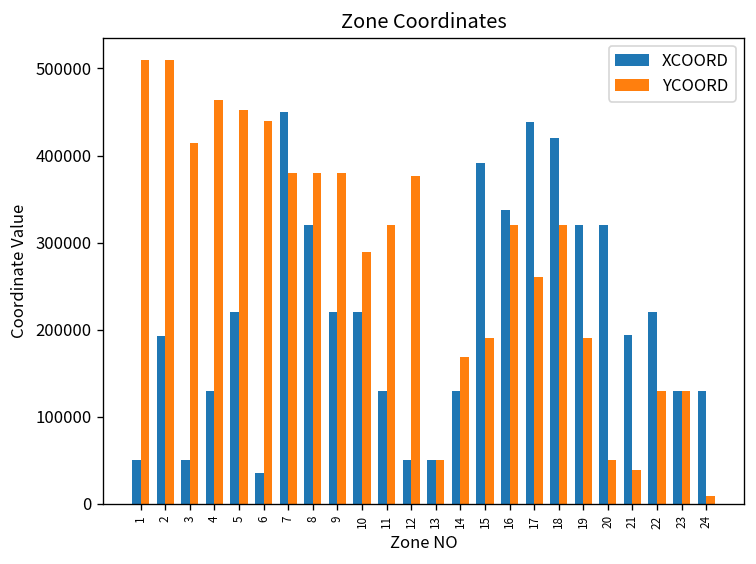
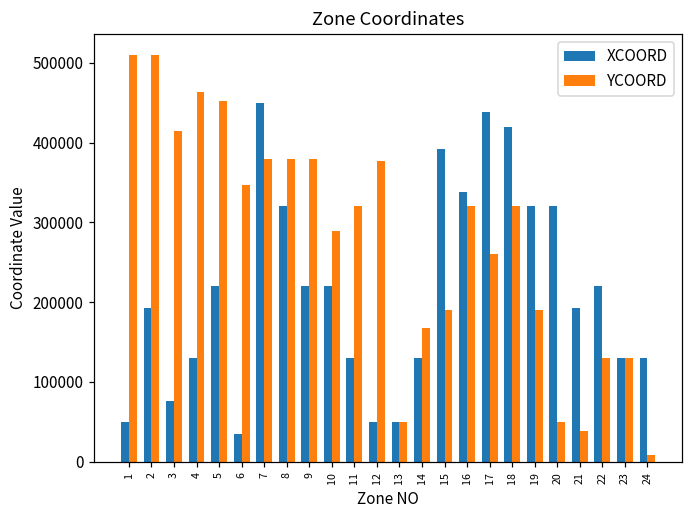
  {
    "XCOORD": {
      "1": 50000,
      "2": 190000,
-     "3": 50000,
+     "3": 80000,
      "4": 130000,
      "5": 220000,
      "6": 40000,
      "7": 450000,
      "8": 320000,
      "9": 220000,
      "10": 220000,
      "11": 130000,
      "12": 50000,
      "13": 50000,
      "14": 130000,
      "15": 390000,
      "16": 340000,
      "17": 440000,
      "18": 420000,
      "19": 320000,
      "20": 320000,
      "21": 190000,
      "22": 220000,
      "23": 130000,
      "24": 130000
    },
    "YCOORD": {
      "1": 510000,
      "2": 510000,
      "3": 410000,
      "4": 460000,
      "5": 450000,
-     "6": 440000,
+     "6": 350000,
      "7": 380000,
      "8": 380000,
      "9": 380000,
      "10": 290000,
      "11": 320000,
      "12": 380000,
      "13": 50000,
      "14": 170000,
      "15": 190000,
      "16": 320000,
      "17": 260000,
      "18": 320000,
      "19": 190000,
      "20": 50000,
      "21": 40000,
      "22": 130000,
      "23": 130000,
      "24": 10000
    }
  }
